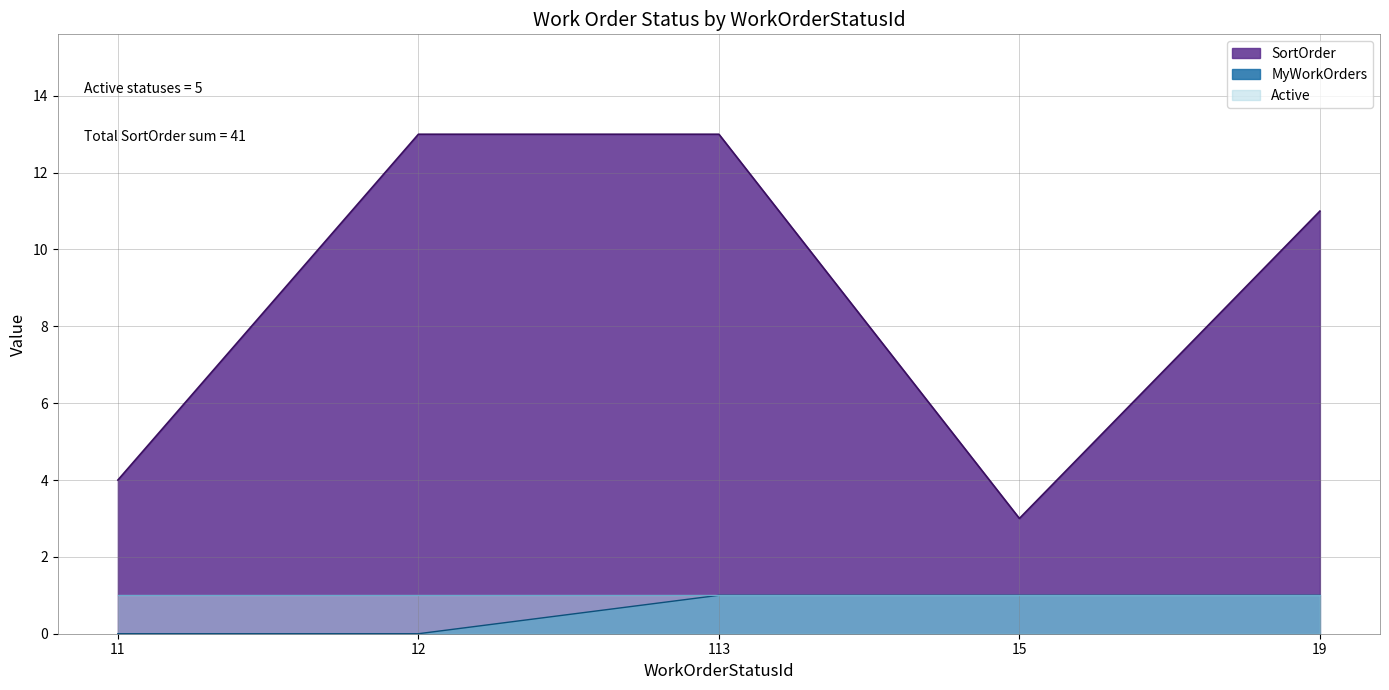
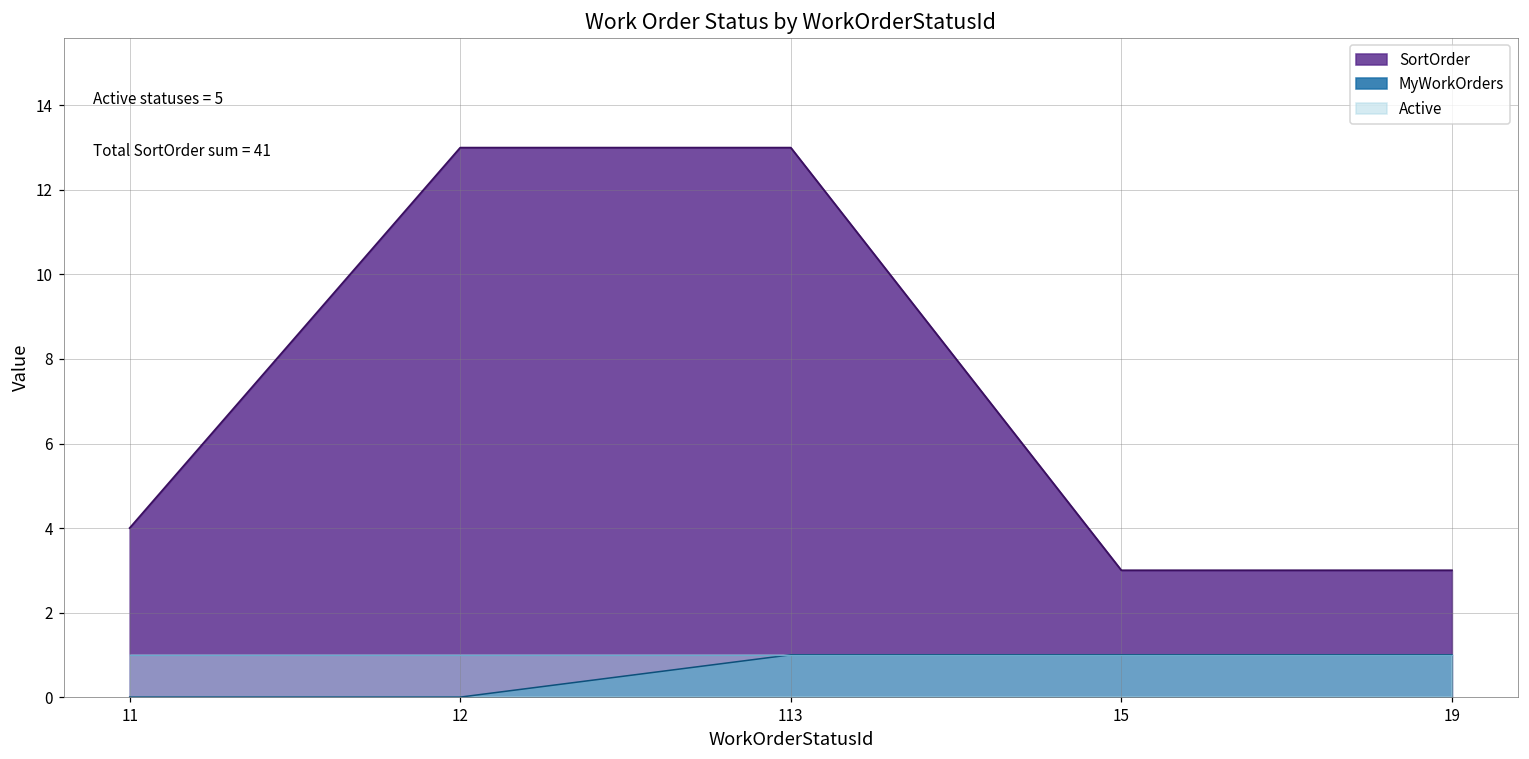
  {
    "SortOrder": {
      "11": 4,
      "12": 13,
      "113": 13,
      "15": 3,
-     "19": 11
+     "19": 3
    },
    "MyWorkOrders": {
      "11": 0,
      "12": 0
    },
    "Active": {
      "11": 1,
      "12": 1
    }
  }
